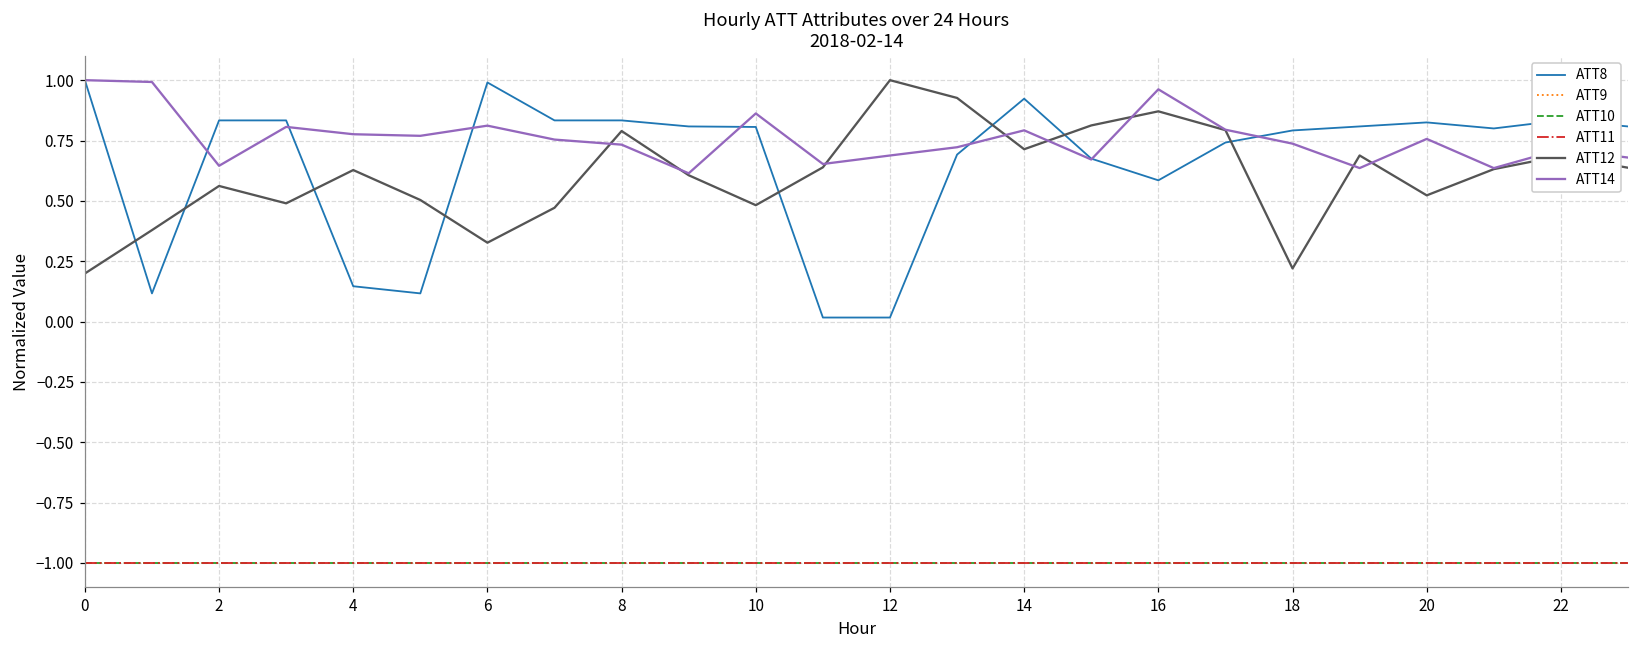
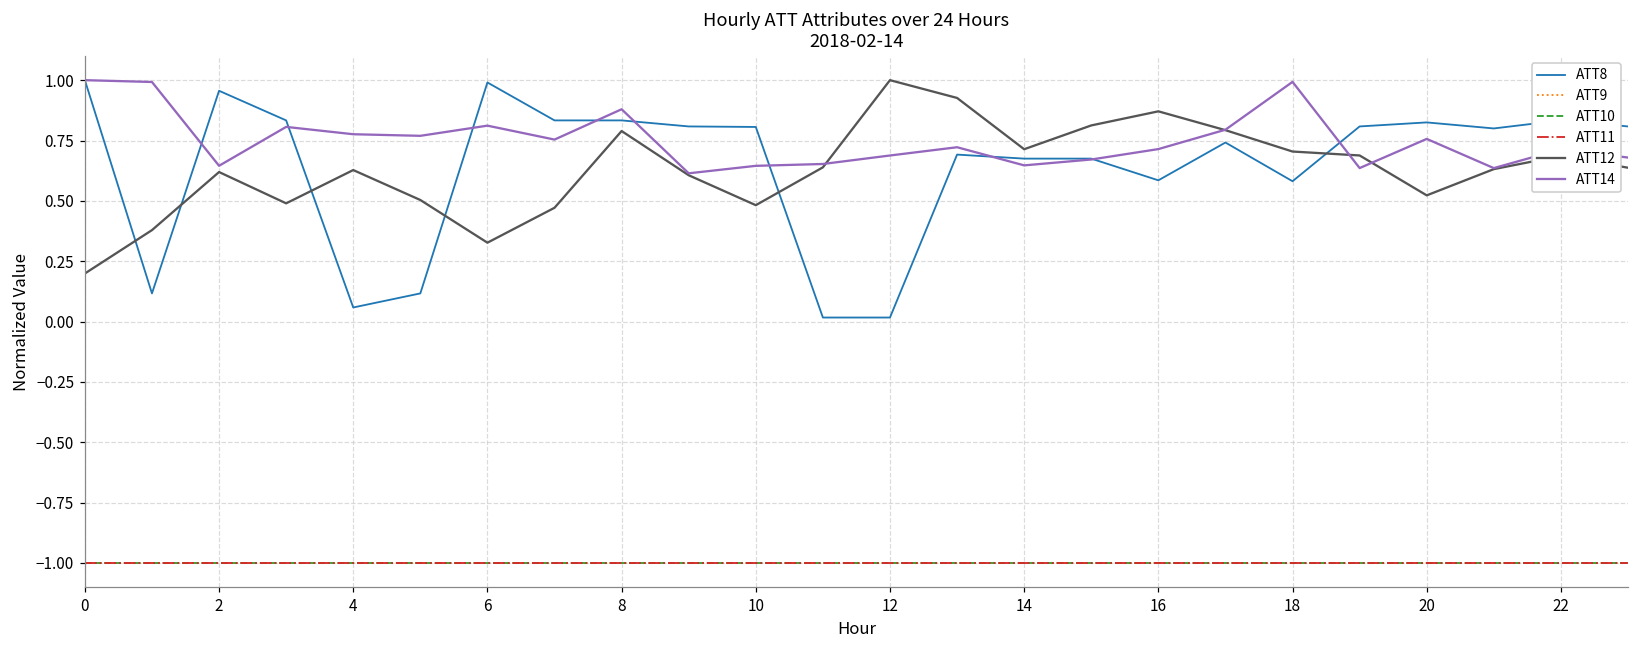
  {
    "ATT8": {
-     "2": 0.83,
-     "4": 0.15,
+     "2": 0.96,
+     "4": 0.06,
      "6": 0.99,
      "8": 0.83,
      "10": 0.81,
      "12": 0.02,
-     "14": 0.92,
+     "14": 0.68,
      "16": 0.59,
-     "18": 0.79,
+     "18": 0.58,
      "20": 0.83
    },
    "ATT11": {
      "0": -1.00,
      "2": -1.00,
      "4": -1.00,
      "6": -1.00,
      "8": -1.00,
      "10": -1.00,
      "12": -1.00,
      "14": -1.00,
      "16": -1.00,
      "18": -1.00,
      "20": -1.00,
      "22": -1.00
    },
    "ATT12": {
      "0": 0.20,
-     "2": 0.56,
+     "2": 0.62,
      "4": 0.63,
      "6": 0.33,
      "8": 0.79,
      "10": 0.48,
      "12": 1.00,
      "14": 0.71,
      "16": 0.87,
-     "18": 0.22,
+     "18": 0.70,
      "20": 0.52
    },
    "ATT14": {
      "2": 0.65,
      "4": 0.78,
      "6": 0.81,
-     "8": 0.73,
-     "10": 0.86,
+     "8": 0.88,
+     "10": 0.65,
      "12": 0.69,
-     "14": 0.79,
-     "16": 0.96,
-     "18": 0.74,
+     "14": 0.65,
+     "16": 0.71,
+     "18": 0.99,
      "20": 0.76
    }
  }
